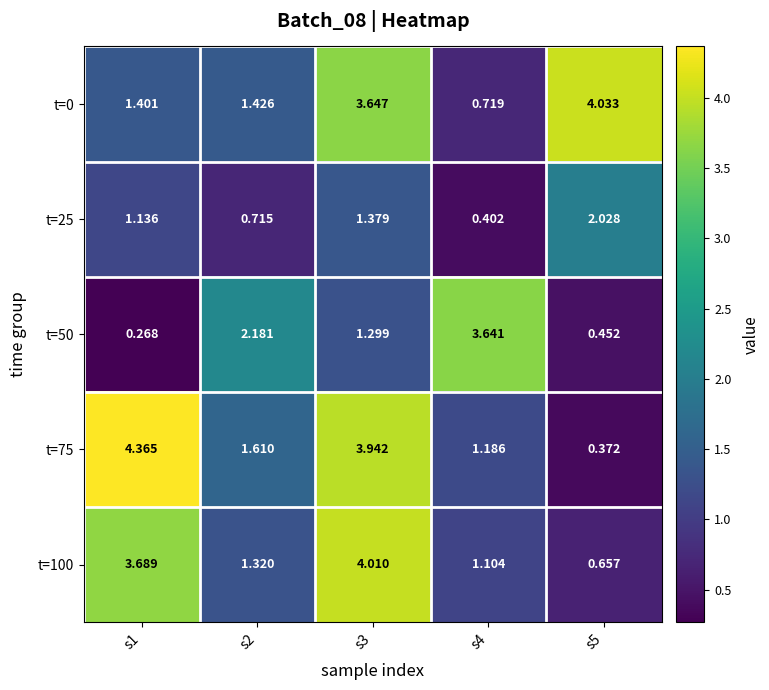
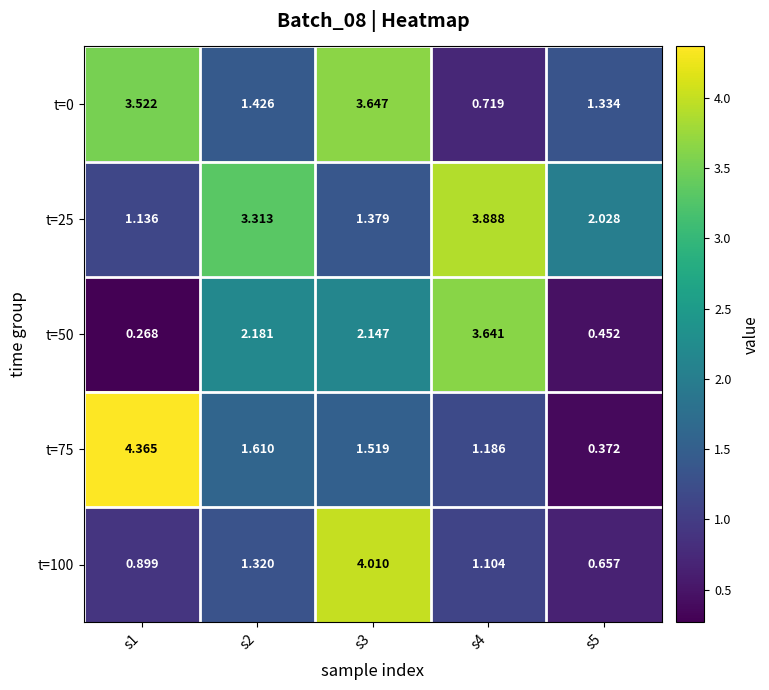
  {
    "t=0": {
-     "s1": 1.401,
+     "s1": 3.522,
      "s2": 1.426,
      "s3": 3.647,
      "s4": 0.719,
-     "s5": 4.033
+     "s5": 1.334
    },
    "t=25": {
      "s1": 1.136,
-     "s2": 0.715,
+     "s2": 3.313,
      "s3": 1.379,
-     "s4": 0.402,
+     "s4": 3.888,
      "s5": 2.028
    },
    "t=50": {
      "s1": 0.268,
      "s2": 2.181,
-     "s3": 1.299,
+     "s3": 2.147,
      "s4": 3.641,
      "s5": 0.452
    },
    "t=75": {
      "s1": 4.365,
      "s2": 1.610,
-     "s3": 3.942,
+     "s3": 1.519,
      "s4": 1.186,
      "s5": 0.372
    },
    "t=100": {
-     "s1": 3.689,
+     "s1": 0.899,
      "s2": 1.320,
      "s3": 4.010,
      "s4": 1.104,
      "s5": 0.657
    }
  }
